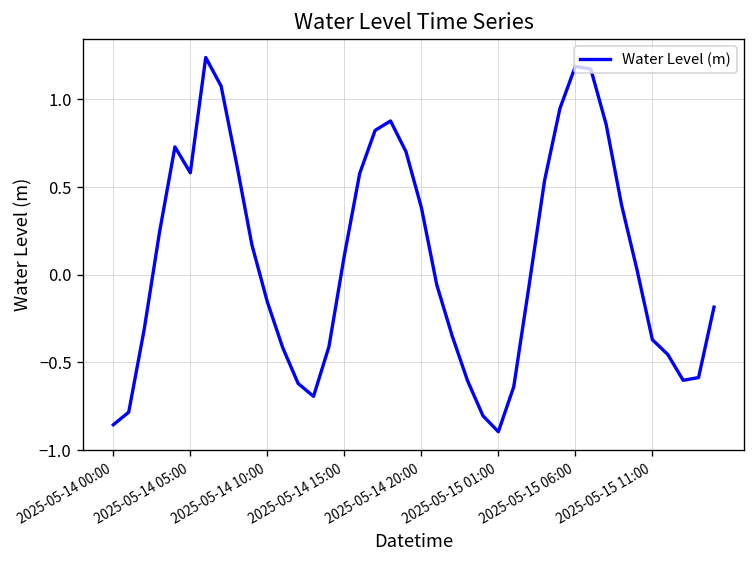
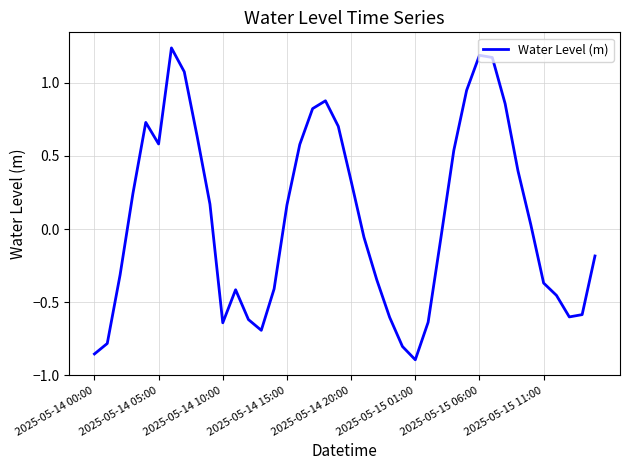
  {
    "2025-05-14 00:00": -0.86,
    "2025-05-14 05:00": 0.58,
-   "2025-05-14 10:00": -0.15,
-   "2025-05-14 15:00": 0.11,
-   "2025-05-14 20:00": 0.38,
+   "2025-05-14 10:00": -0.64,
+   "2025-05-14 15:00": 0.16,
+   "2025-05-14 20:00": 0.33,
    "2025-05-15 01:00": -0.89,
    "2025-05-15 11:00": -0.37
  }
